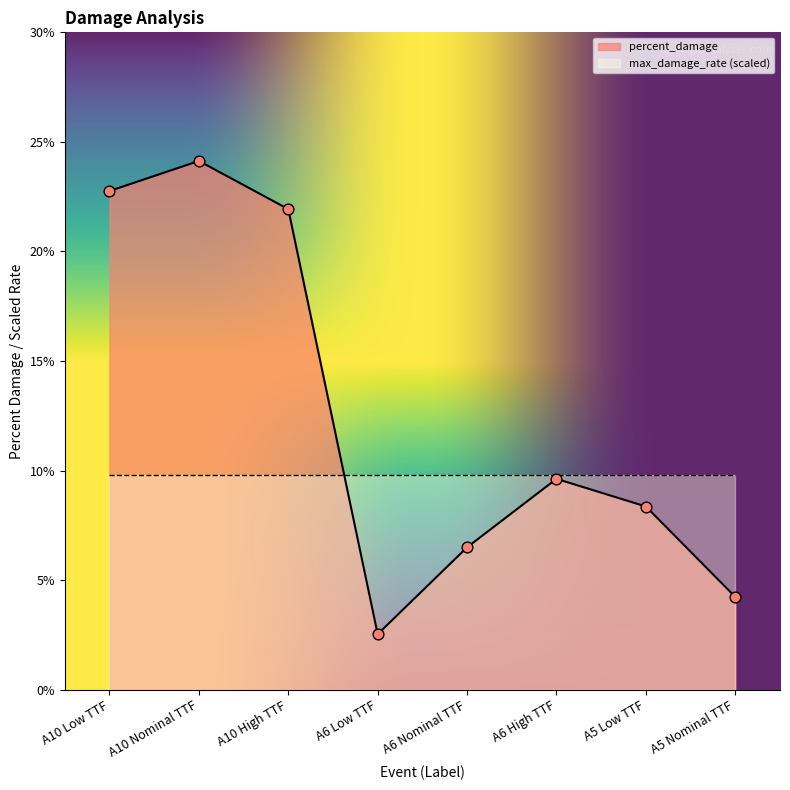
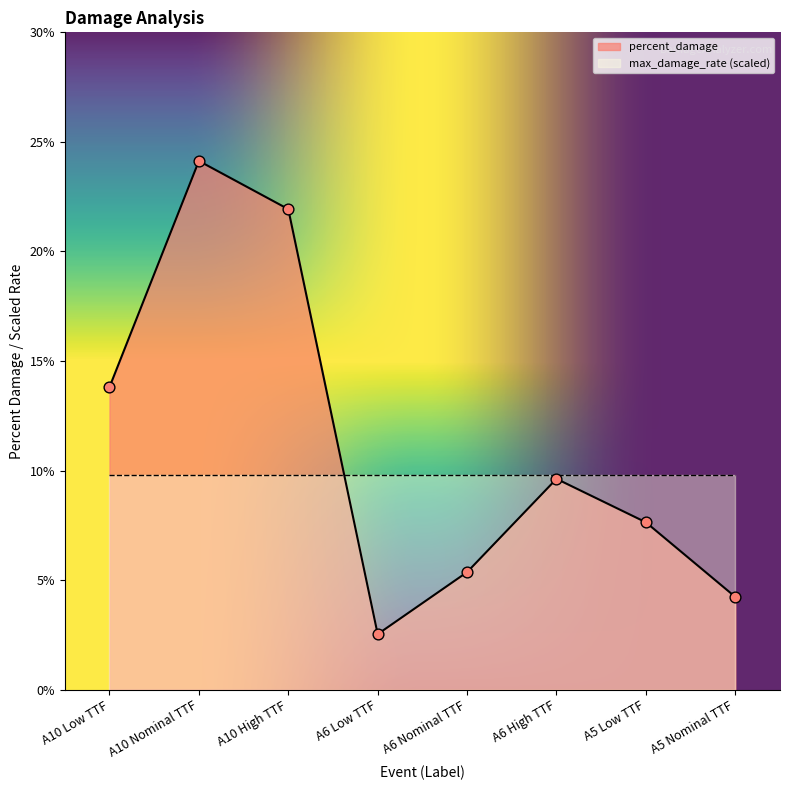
  {
    "percent_damage": {
-     "A10 Low TTF": "22.8%",
+     "A10 Low TTF": "13.8%",
      "A10 Nominal TTF": "24.1%",
      "A10 High TTF": "21.9%",
      "A6 Low TTF": "2.5%",
-     "A6 Nominal TTF": "6.5%",
+     "A6 Nominal TTF": "5.4%",
      "A6 High TTF": "9.6%",
-     "A5 Low TTF": "8.4%",
+     "A5 Low TTF": "7.6%",
      "A5 Nominal TTF": "4.2%"
    },
    "max_damage_rate (scaled)": {
      "A10 Low TTF": "9.8%",
      "A10 Nominal TTF": "9.8%",
      "A10 High TTF": "9.8%",
      "A6 Low TTF": "9.8%",
      "A6 Nominal TTF": "9.8%",
      "A6 High TTF": "9.8%",
      "A5 Low TTF": "9.8%",
      "A5 Nominal TTF": "9.8%"
    }
  }
